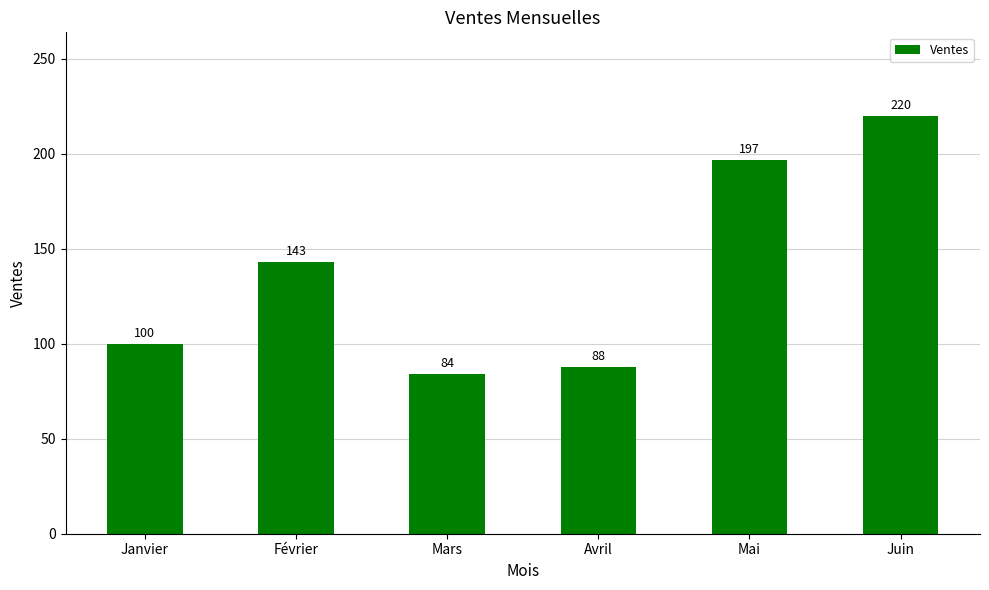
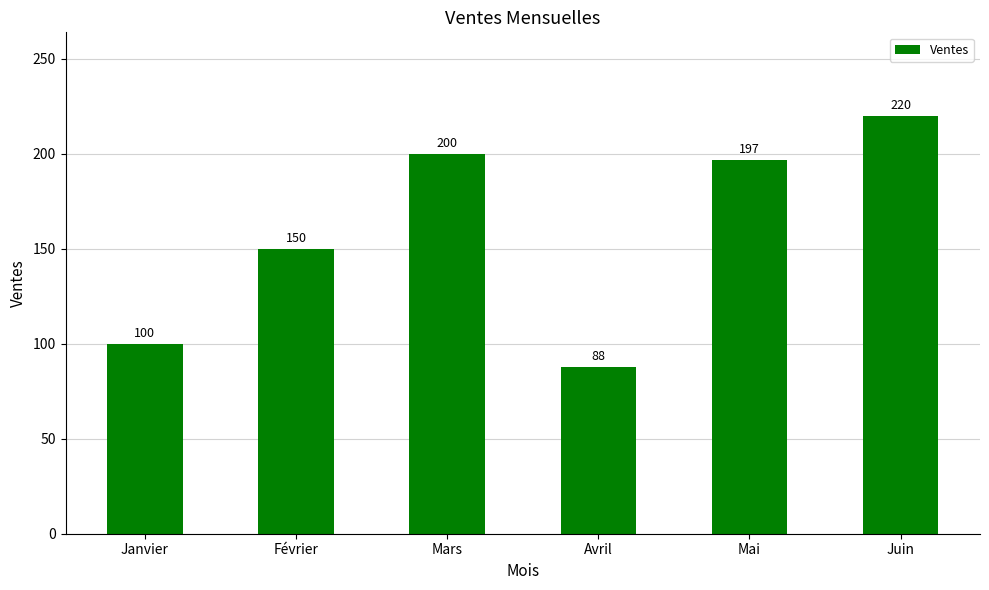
  {
    "Janvier": 100,
-   "Février": 143,
-   "Mars": 84,
+   "Février": 150,
+   "Mars": 200,
    "Avril": 88,
    "Mai": 197,
    "Juin": 220
  }
